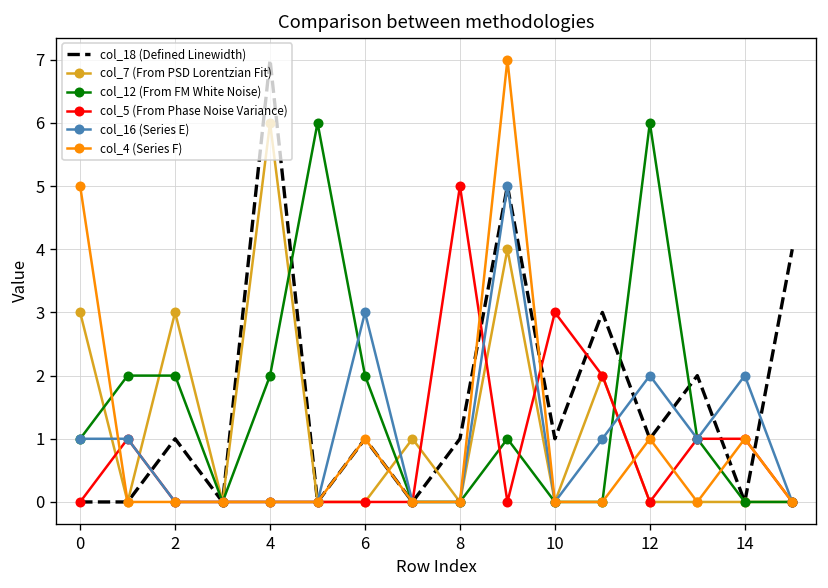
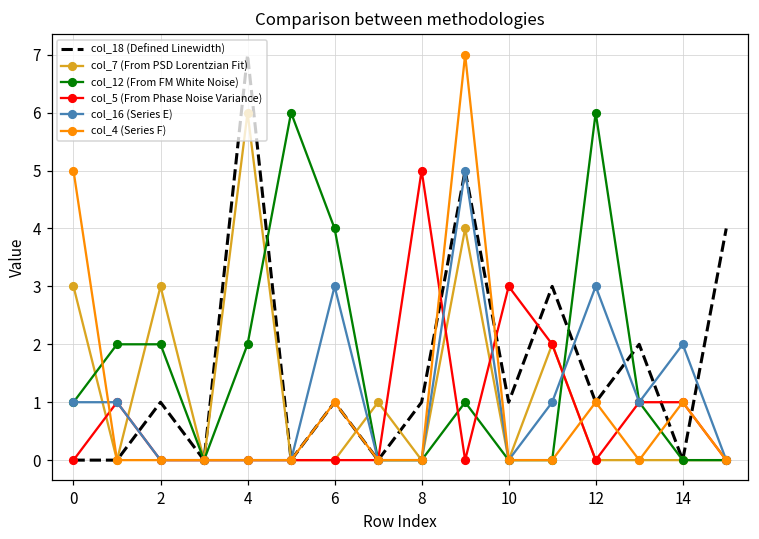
  {
    "col_18 (Defined Linewidth)": {
      "2": 1,
      "8": 1,
      "10": 1
    },
    "col_12 (From FM White Noise)": {
      "2": 2,
      "4": 2,
-     "6": 2,
+     "6": 4,
      "12": 6
    },
    "col_5 (From Phase Noise Variance)": {
      "8": 5,
      "10": 3
    },
    "col_16 (Series E)": {
      "6": 3,
-     "12": 2,
+     "12": 3,
      "14": 2
    }
  }
